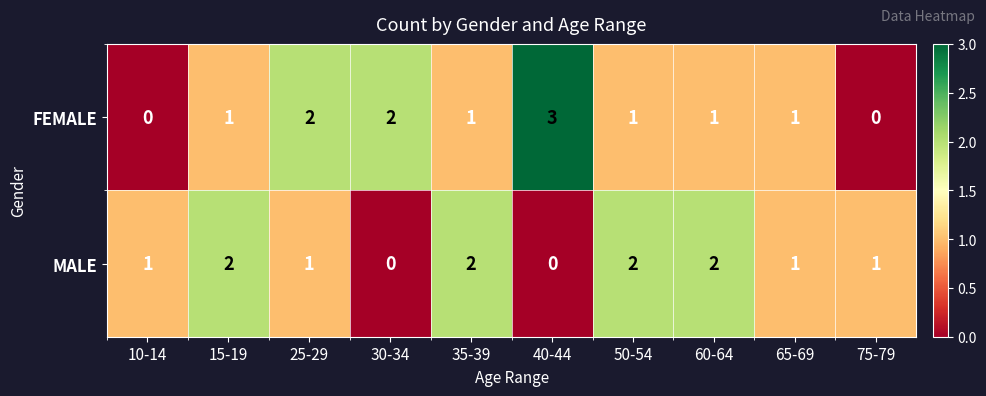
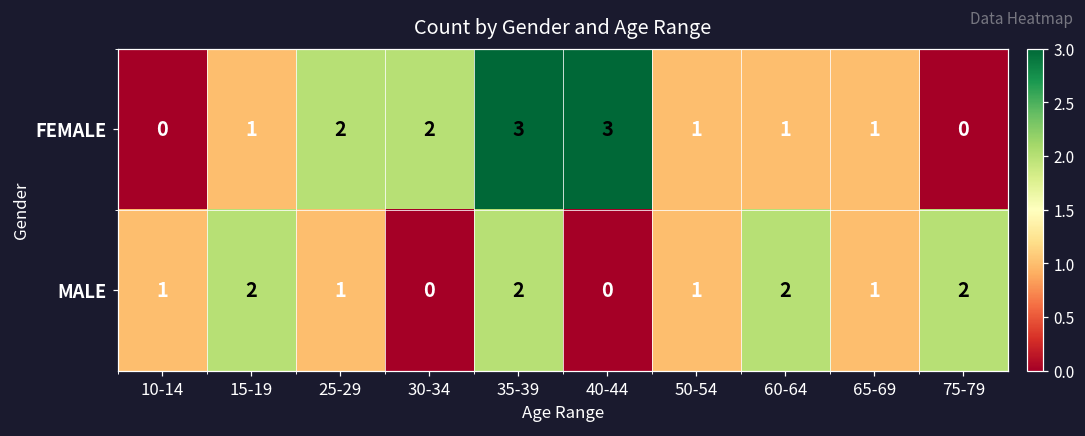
  {
    "FEMALE": {
      "10-14": 0,
      "15-19": 1,
      "25-29": 2,
      "30-34": 2,
-     "35-39": 1,
+     "35-39": 3,
      "40-44": 3,
      "50-54": 1,
      "60-64": 1,
      "65-69": 1,
      "75-79": 0
    },
    "MALE": {
      "10-14": 1,
      "15-19": 2,
      "25-29": 1,
      "30-34": 0,
      "35-39": 2,
      "40-44": 0,
-     "50-54": 2,
+     "50-54": 1,
      "60-64": 2,
      "65-69": 1,
-     "75-79": 1
+     "75-79": 2
    }
  }
